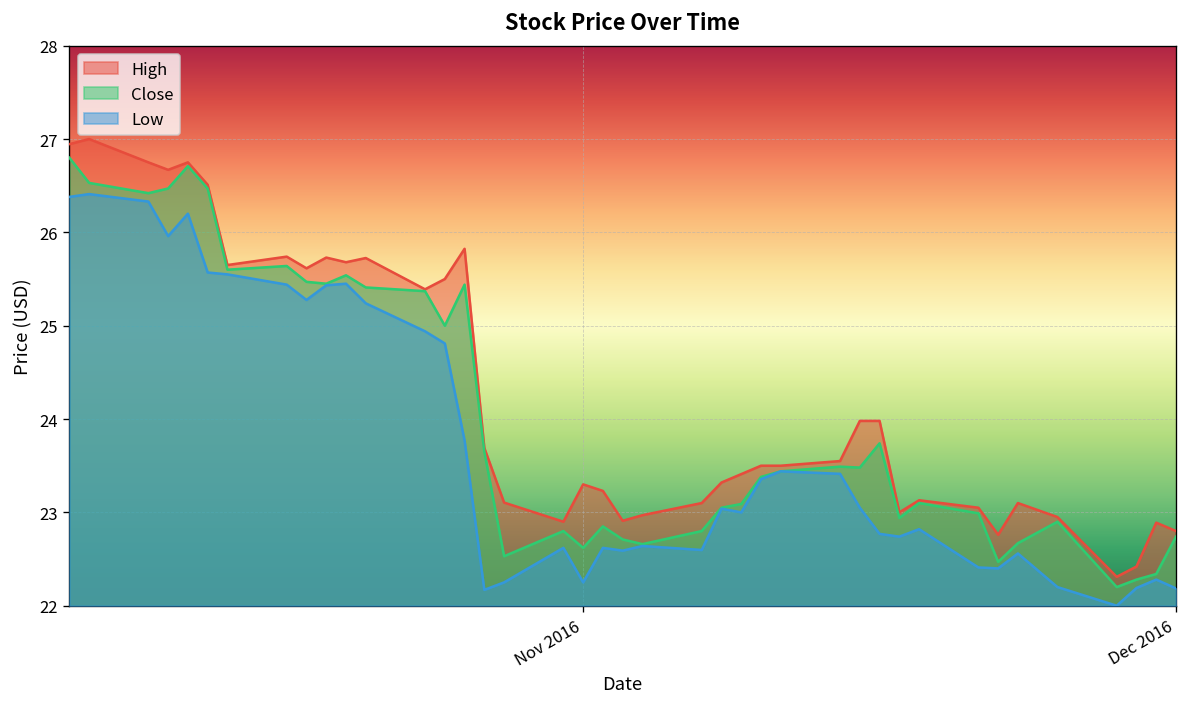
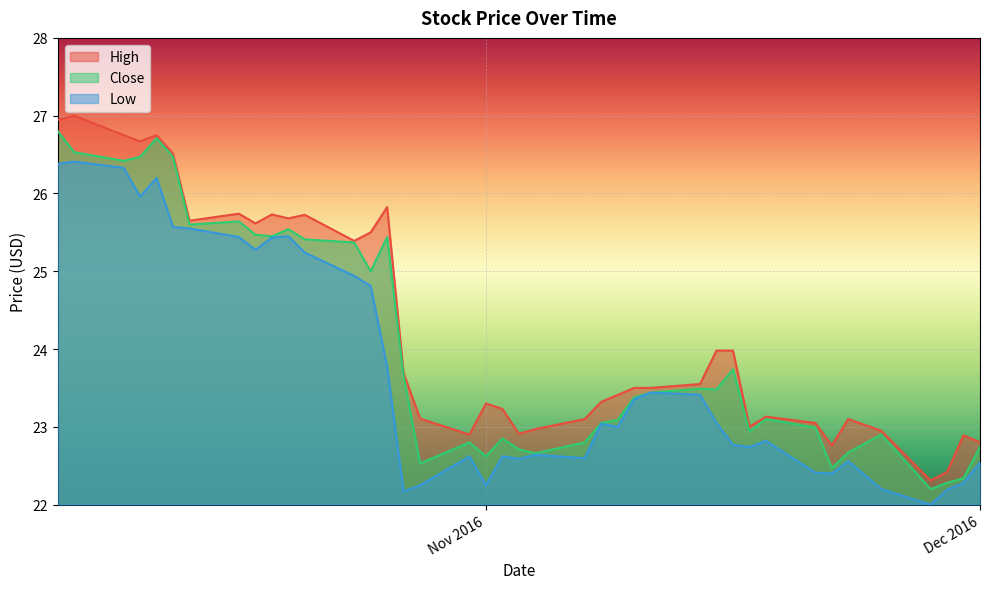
  {
    "High": {
      "Nov 2016": 23.3,
      "Dec 2016": 22.8
    },
    "Close": {
      "Nov 2016": 22.6,
      "Dec 2016": 22.7
    },
    "Low": {
      "Nov 2016": 22.3,
-     "Dec 2016": 22.2
+     "Dec 2016": 22.5
    }
  }
